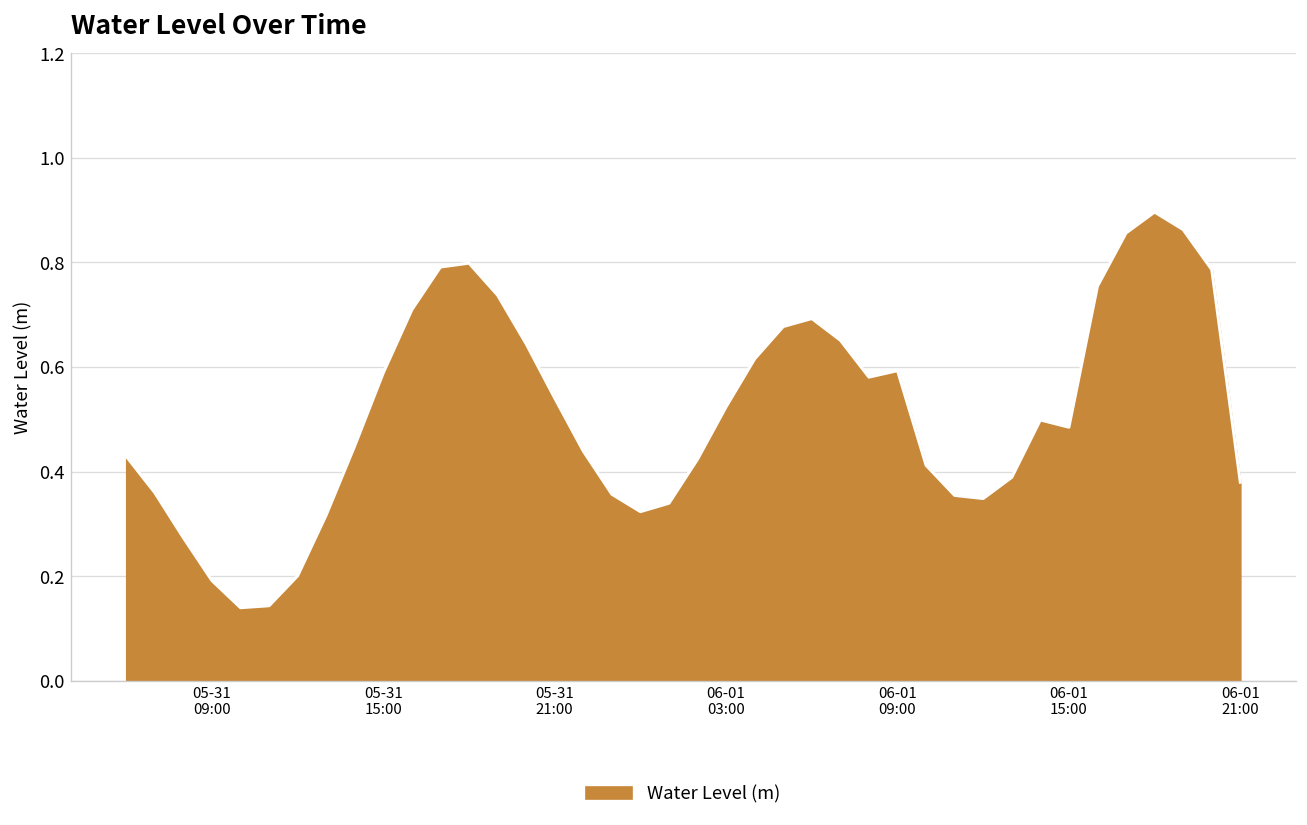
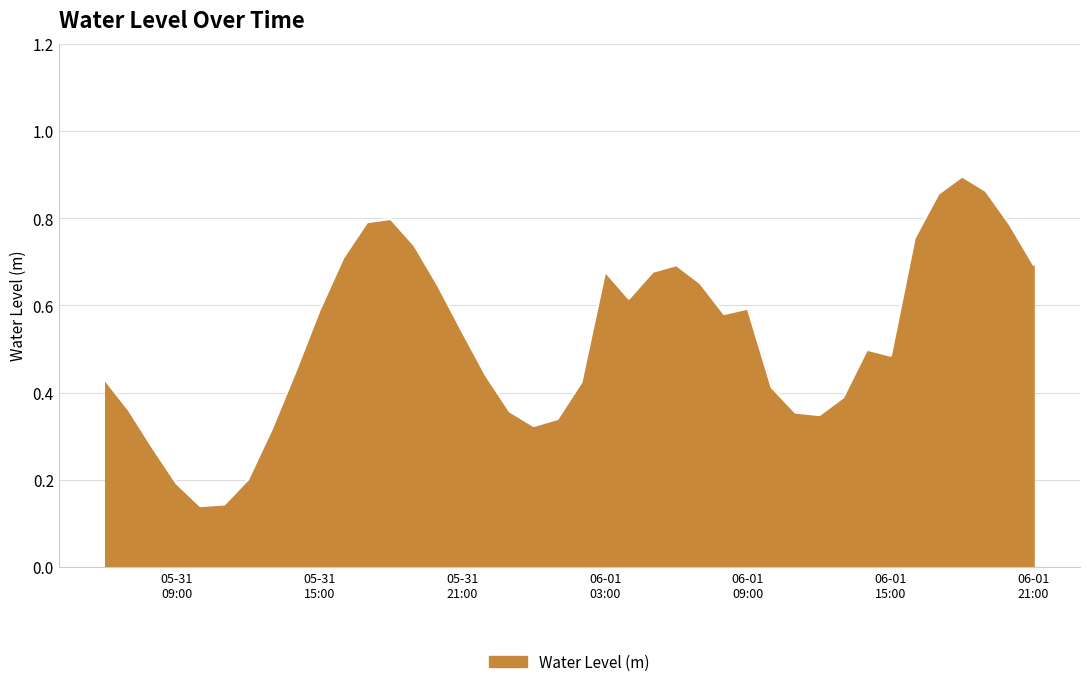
  {
    "05-31 09:00": 0.19,
    "05-31 15:00": 0.59,
    "05-31 21:00": 0.54,
-   "06-01 03:00": 0.52,
+   "06-01 03:00": 0.68,
    "06-01 09:00": 0.59,
    "06-01 15:00": 0.49,
-   "06-01 21:00": 0.38
+   "06-01 21:00": 0.69
  }
